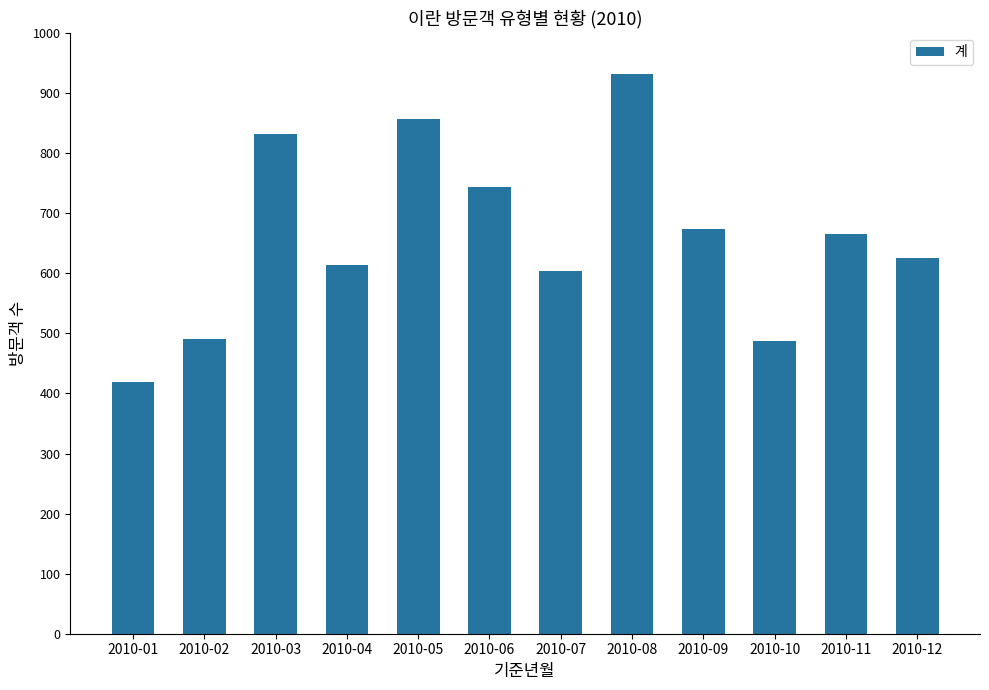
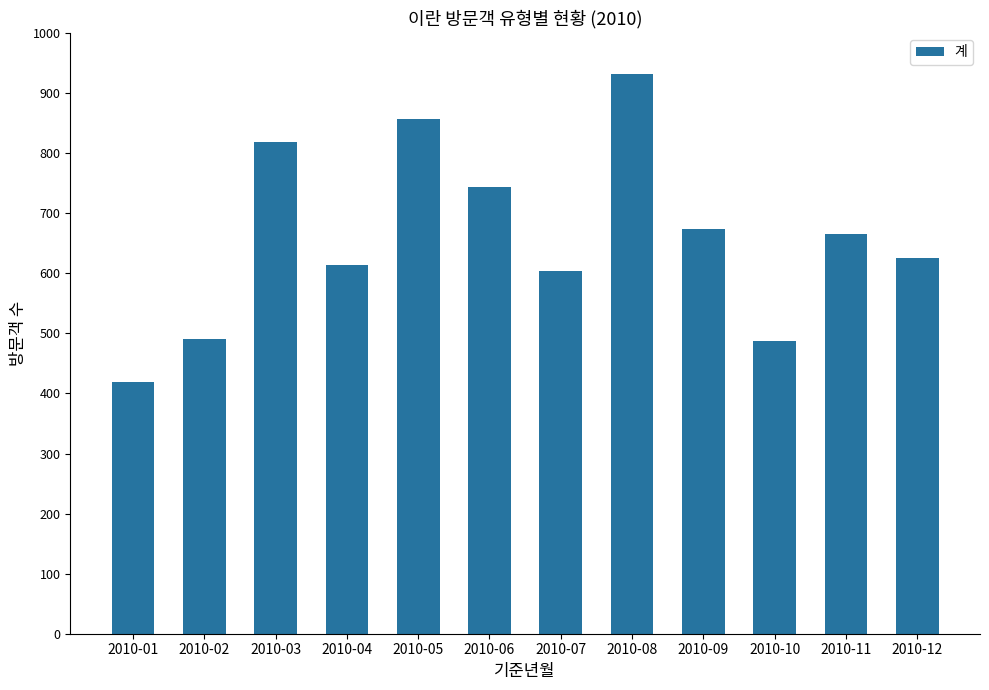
  {
    "2010-01": 420,
    "2010-02": 490,
-   "2010-03": 830,
+   "2010-03": 820,
    "2010-04": 610,
    "2010-05": 860,
    "2010-06": 740,
    "2010-07": 600,
    "2010-08": 930,
    "2010-09": 670,
    "2010-10": 490,
    "2010-11": 670,
    "2010-12": 630
  }
